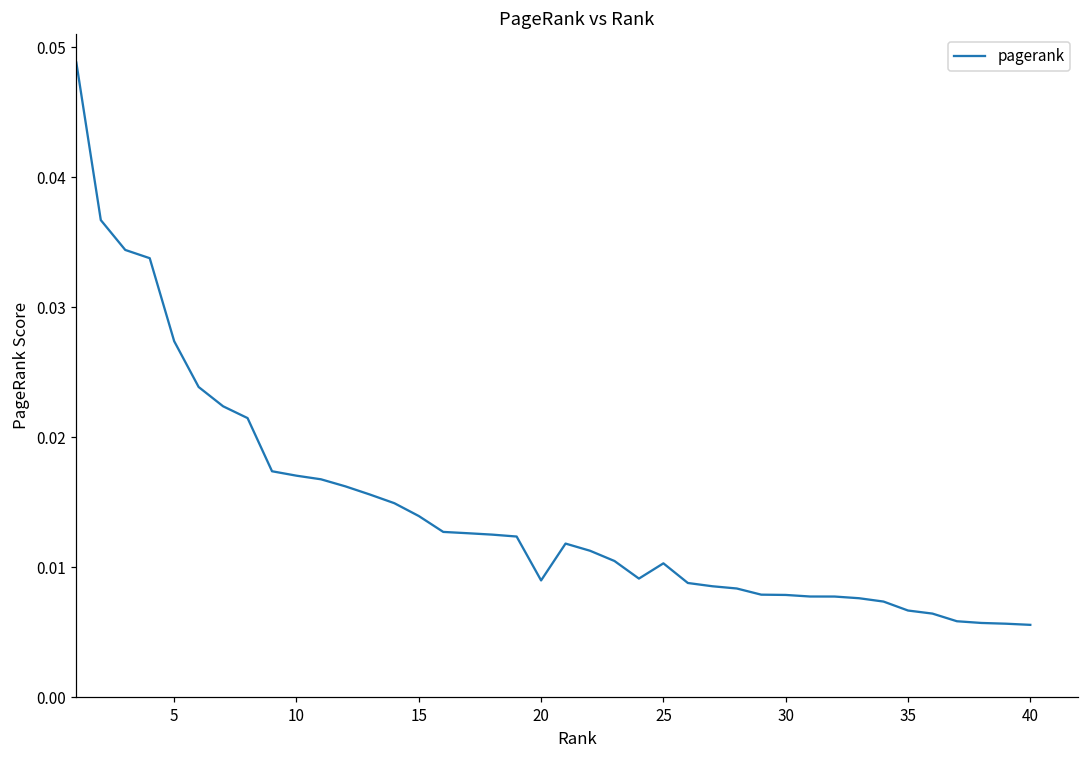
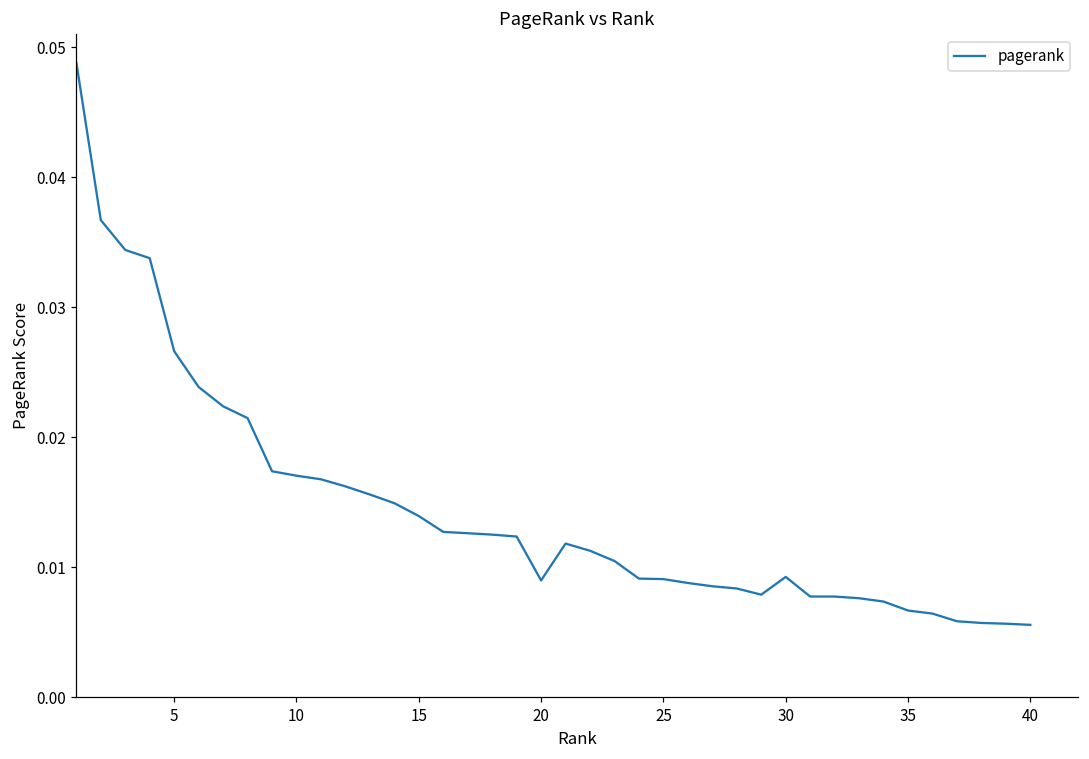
  {
-   "5": 0.0274,
+   "5": 0.0266,
    "10": 0.0170,
    "15": 0.0139,
    "20": 0.0090,
-   "25": 0.0103,
-   "30": 0.0079,
+   "25": 0.0091,
+   "30": 0.0092,
    "35": 0.0067,
    "40": 0.0056
  }
